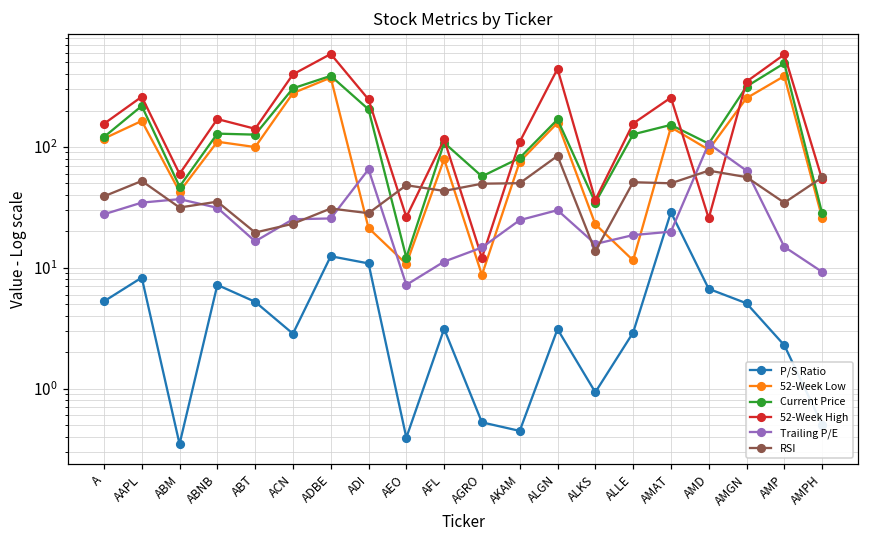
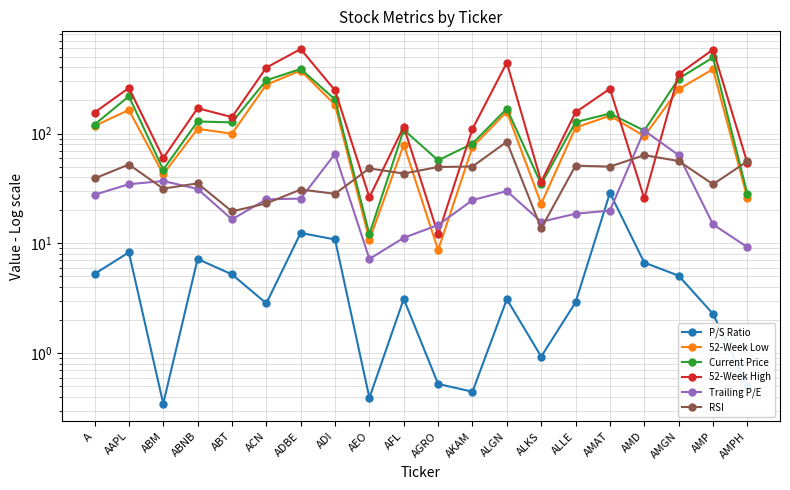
  {
    "P/S Ratio": {
      "A": 5,
      "AAPL": 8,
      "ABM": 0.35,
      "ABNB": 7,
      "ABT": 5,
      "ACN": 2.8,
      "ADBE": 12,
      "ADI": 11,
      "AEO": 0.39,
      "AFL": 3,
      "AGRO": 0.5,
      "AKAM": 0.45,
      "ALGN": 3,
      "ALKS": 0.9,
      "ALLE": 3,
      "AMAT": 29,
      "AMD": 7,
      "AMGN": 5,
      "AMP": 2.3
    },
    "52-Week Low": {
      "AAPL": 160,
      "ABM": 43,
      "ABNB": 110,
      "ABT": 100,
      "ACN": 280,
-     "ADI": 21,
+     "ADI": 180,
      "AEO": 11,
      "AFL": 80,
      "AGRO": 9,
      "AKAM": 80,
      "ALGN": 160,
      "ALKS": 23,
-     "ALLE": 12,
+     "ALLE": 110,
      "AMD": 90,
      "AMGN": 250,
      "AMP": 390,
      "AMPH": 26
    },
    "Current Price": {
      "AAPL": 220,
      "ABM": 47,
      "ABNB": 130,
      "ABT": 130,
      "ACN": 310,
      "ADI": 200,
      "AEO": 12,
      "AFL": 110,
      "AGRO": 60,
      "AKAM": 80,
      "ALGN": 170,
      "ALLE": 130,
      "AMGN": 320,
      "AMP": 500,
      "AMPH": 28
    },
    "52-Week High": {
      "A": 160,
      "AAPL": 260,
      "ABM": 60,
      "ABNB": 170,
      "ABT": 140,
      "ACN": 400,
      "ADBE": 600,
      "ADI": 250,
      "AEO": 26,
      "AFL": 120,
      "AGRO": 12,
      "AKAM": 110,
      "ALGN": 440,
      "ALLE": 160,
      "AMAT": 260,
      "AMD": 26,
      "AMGN": 350,
      "AMP": 600
    },
    "Trailing P/E": {
      "A": 28,
      "AAPL": 35,
      "ABM": 37,
      "ABNB": 31,
      "ABT": 17,
      "ACN": 25,
      "ADBE": 26,
      "ADI": 70,
      "AEO": 7,
      "AFL": 11,
      "AGRO": 15,
      "AKAM": 25,
      "ALGN": 30,
      "ALKS": 16,
      "ALLE": 19,
      "AMAT": 20,
      "AMGN": 60,
      "AMP": 15,
      "AMPH": 9
    },
    "RSI": {
      "A": 39,
      "AAPL": 50,
      "ABM": 32,
      "ABNB": 35,
      "ABT": 20,
      "ACN": 23,
      "ADBE": 31,
      "ADI": 28,
      "AEO": 50,
      "AFL": 43,
      "AGRO": 50,
      "AKAM": 50,
      "ALGN": 80,
      "ALKS": 14,
      "ALLE": 50,
      "AMAT": 50,
      "AMD": 60,
      "AMGN": 60,
      "AMP": 35
    }
  }
